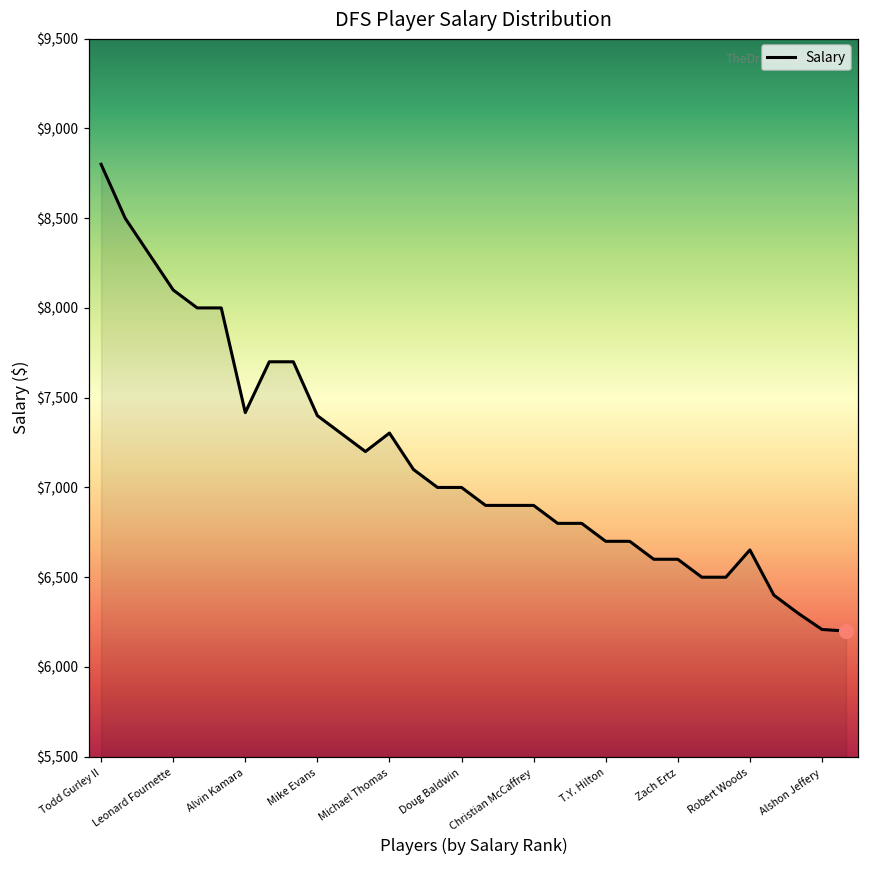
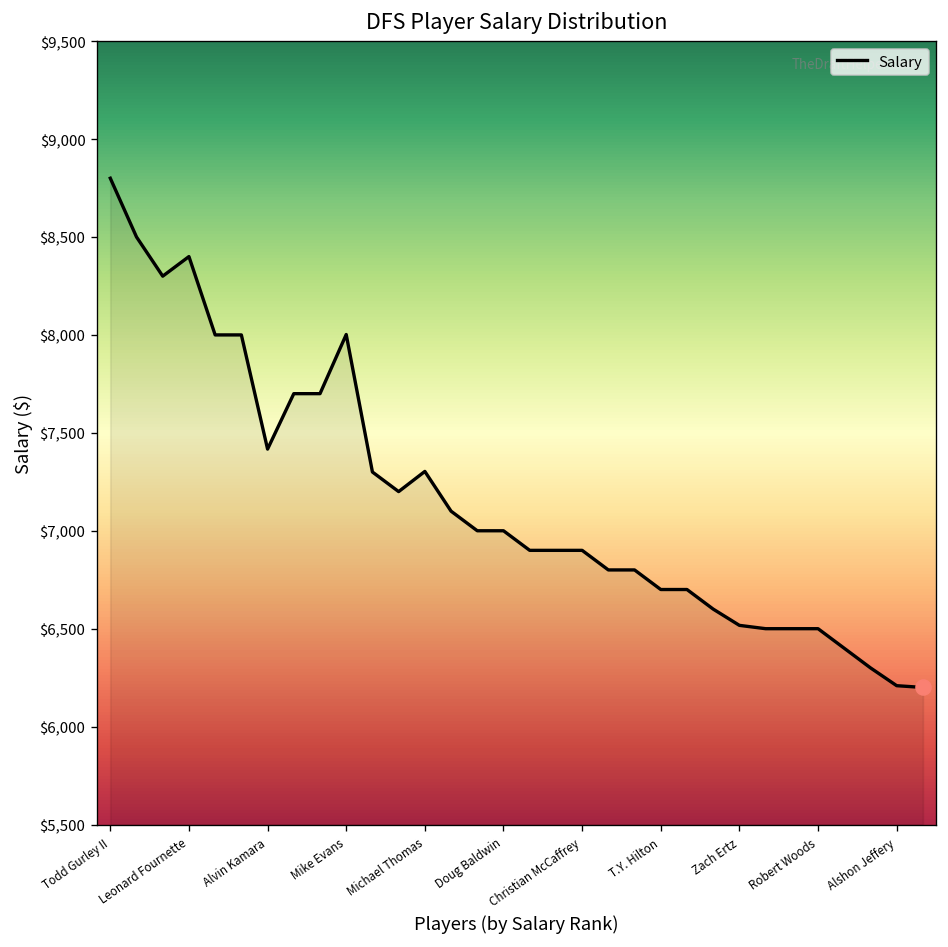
  {
    "Salary": {
      "Todd Gurley II": "$8,800",
-     "Leonard Fournette": "$8,100",
+     "Leonard Fournette": "$8,400",
      "Alvin Kamara": "$7,420",
-     "Mike Evans": "$7,400",
+     "Mike Evans": "$8,000",
      "Michael Thomas": "$7,300",
      "Doug Baldwin": "$7,000",
      "Christian McCaffrey": "$6,900",
      "T.Y. Hilton": "$6,700",
-     "Zach Ertz": "$6,600",
-     "Robert Woods": "$6,650",
+     "Zach Ertz": "$6,520",
+     "Robert Woods": "$6,500",
      "Alshon Jeffery": "$6,210"
    }
  }
